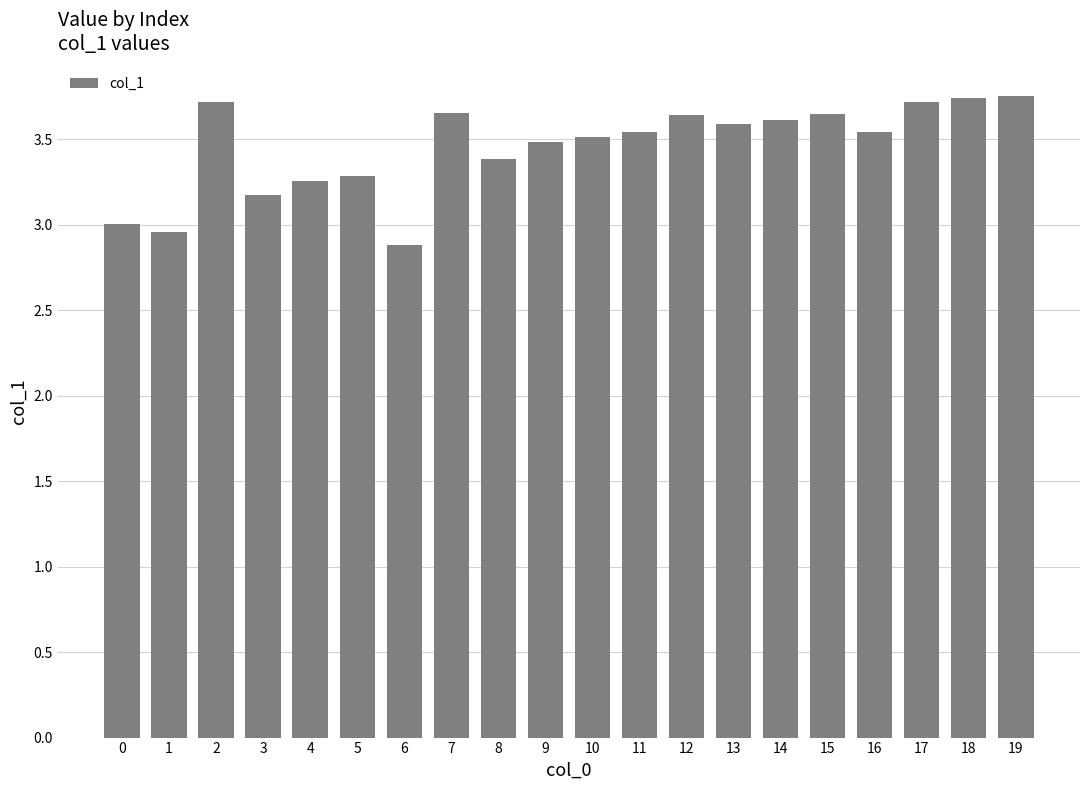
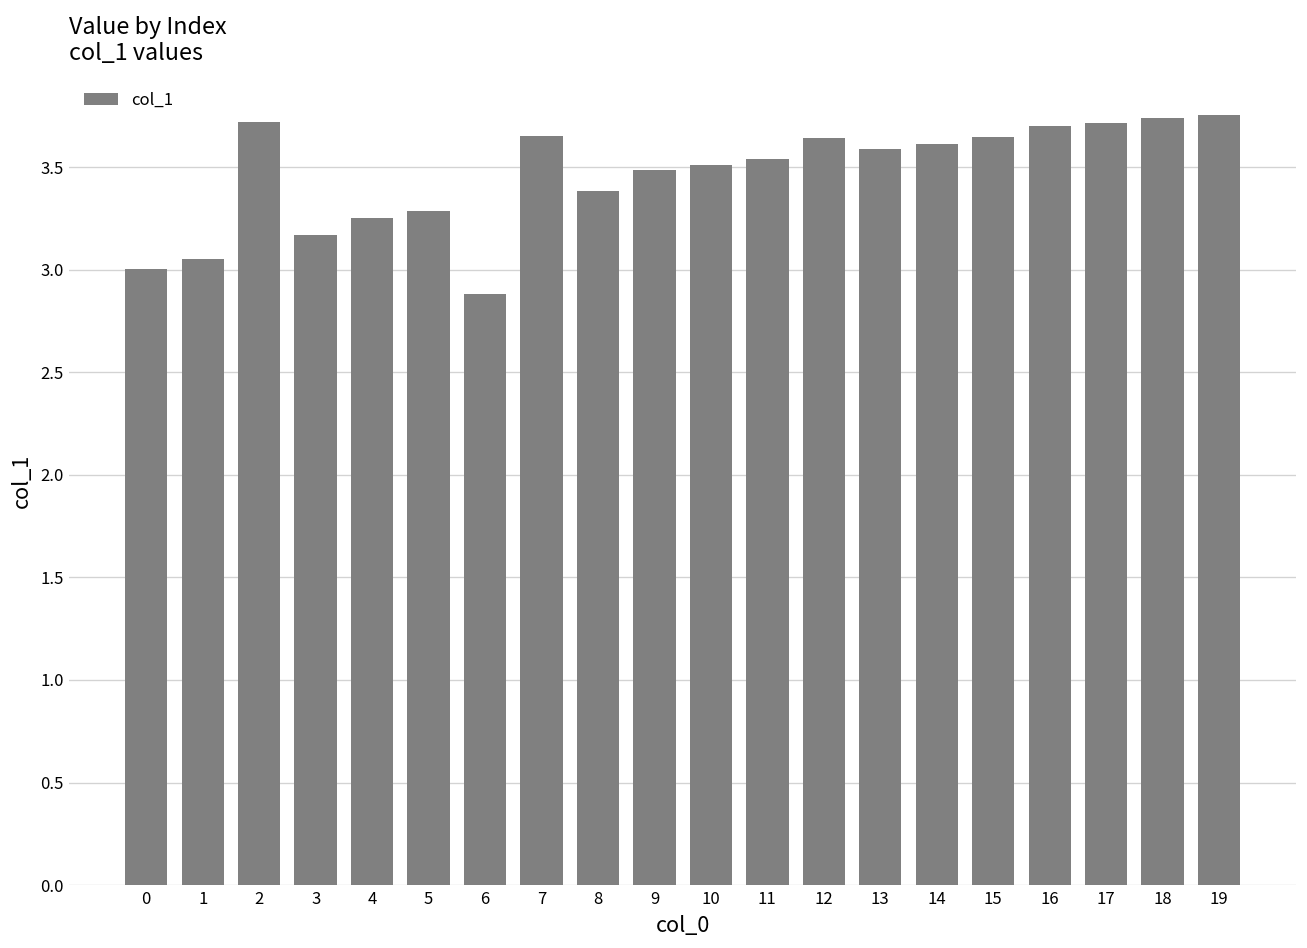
  {
    "0": 3.00,
-   "1": 2.96,
+   "1": 3.05,
    "2": 3.72,
    "3": 3.17,
    "4": 3.25,
    "5": 3.29,
    "6": 2.88,
    "7": 3.65,
    "8": 3.38,
    "9": 3.49,
    "10": 3.51,
    "11": 3.54,
    "12": 3.64,
    "13": 3.59,
    "14": 3.61,
    "15": 3.65,
-   "16": 3.54,
+   "16": 3.70,
    "17": 3.72,
    "18": 3.74,
    "19": 3.75
  }
